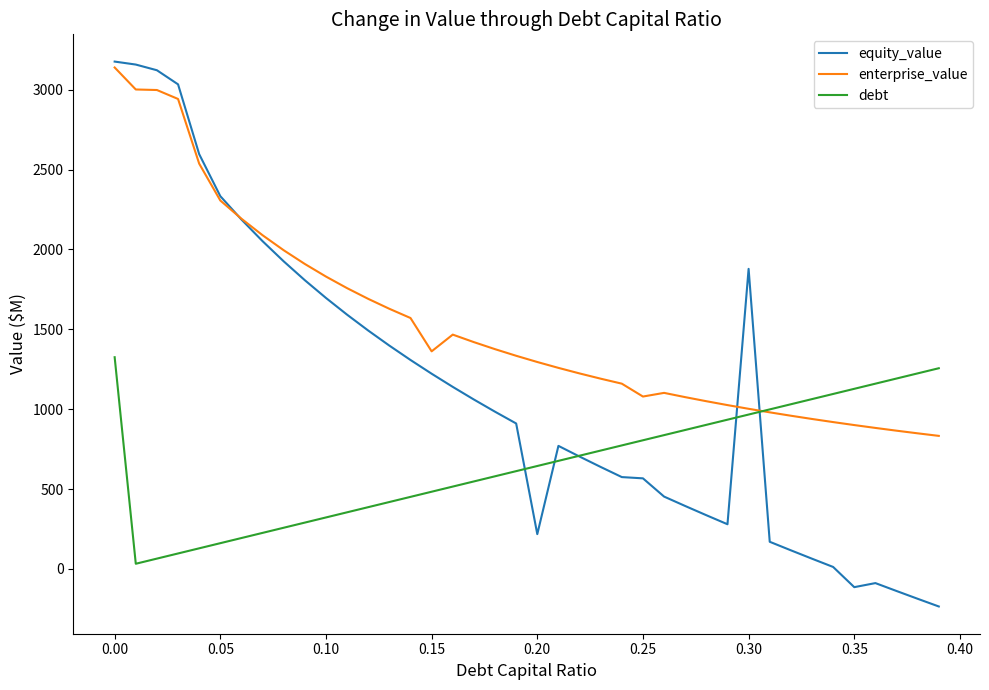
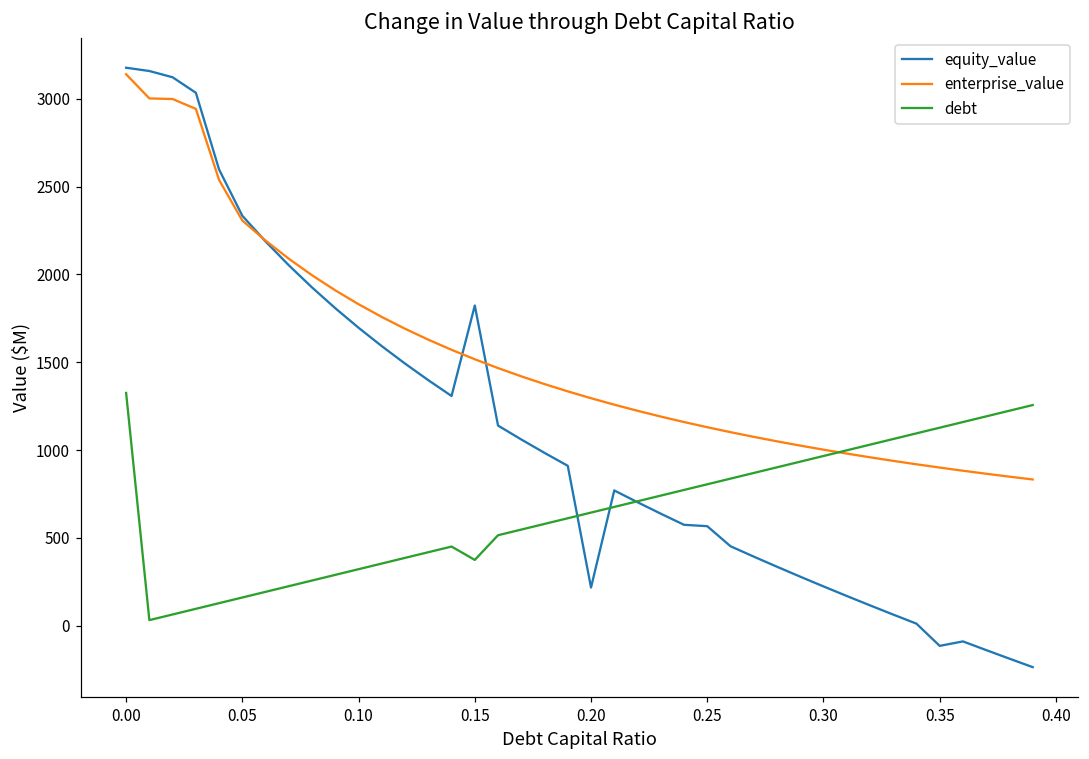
  {
    "equity_value": {
      "0.00": 3180,
      "0.05": 2330,
      "0.10": 1700,
-     "0.15": 1220,
+     "0.15": 1820,
      "0.20": 220,
      "0.25": 570,
-     "0.30": 1880,
+     "0.30": 220,
      "0.35": -110
    },
    "enterprise_value": {
      "0.00": 3140,
      "0.05": 2310,
      "0.10": 1830,
-     "0.15": 1360,
+     "0.15": 1520,
      "0.20": 1300,
-     "0.25": 1080,
+     "0.25": 1130,
      "0.30": 1000,
      "0.35": 900
    },
    "debt": {
      "0.00": 1330,
      "0.05": 160,
      "0.10": 320,
-     "0.15": 480,
+     "0.15": 370,
      "0.20": 640,
      "0.25": 810,
      "0.30": 970,
      "0.35": 1130
    }
  }
